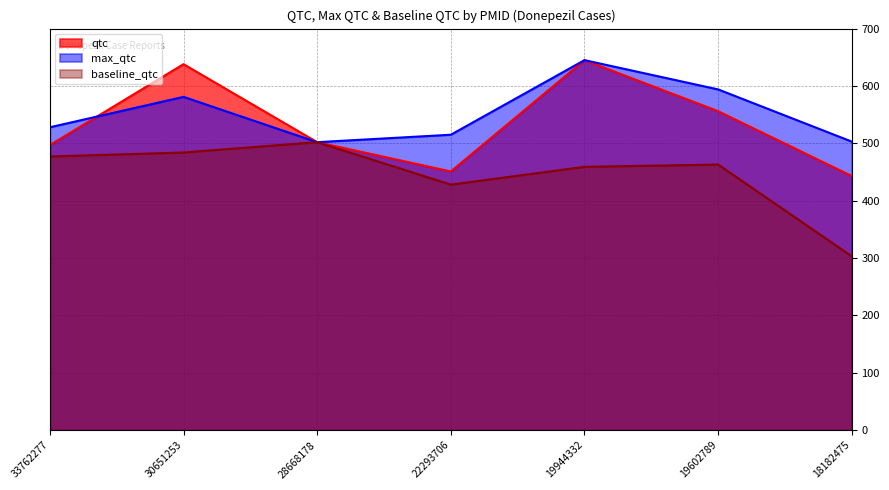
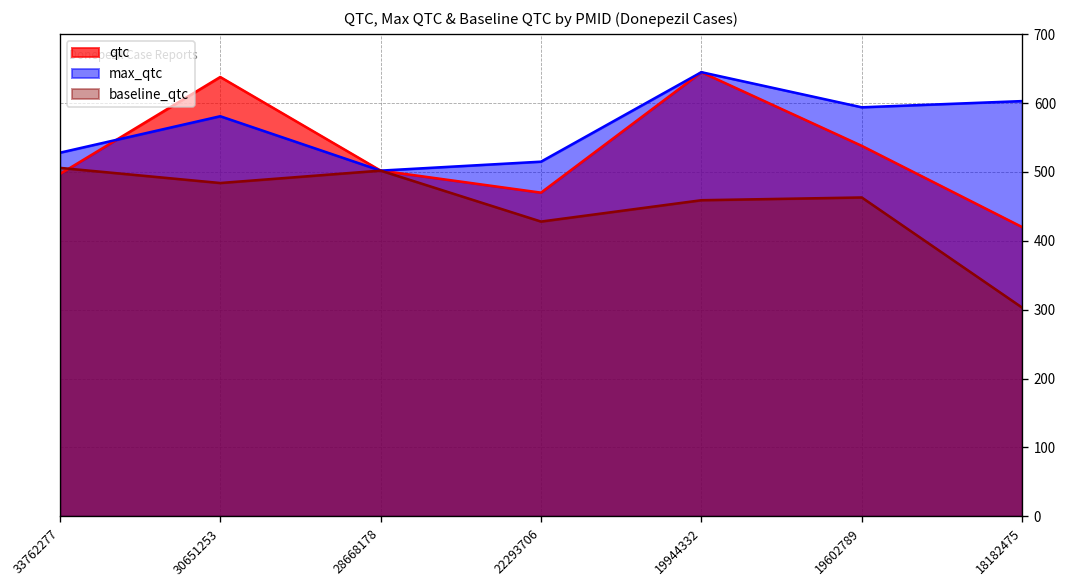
  {
    "qtc": {
      "33762277": 500,
      "30651253": 640,
-     "22293706": 450,
-     "19602789": 560,
-     "18182475": 440
+     "22293706": 470,
+     "19602789": 540,
+     "18182475": 420
    },
    "max_qtc": {
      "33762277": 530,
      "30651253": 580,
      "22293706": 520,
      "19602789": 590,
-     "18182475": 500
+     "18182475": 600
    },
    "baseline_qtc": {
-     "33762277": 480,
+     "33762277": 510,
      "30651253": 480,
      "22293706": 430,
      "19944332": 460,
      "19602789": 460,
      "18182475": 300
    }
  }
